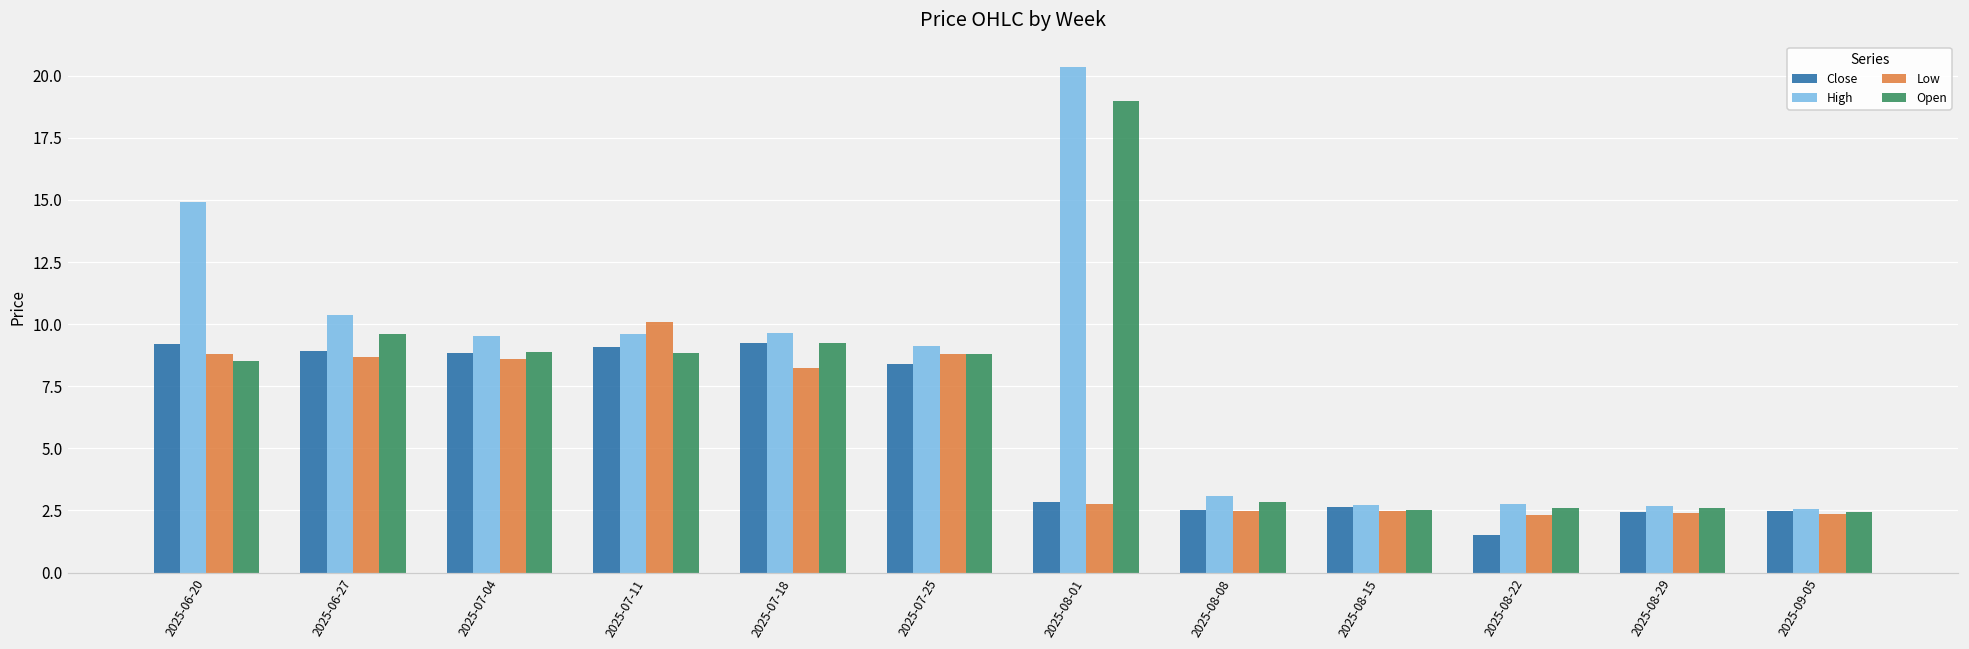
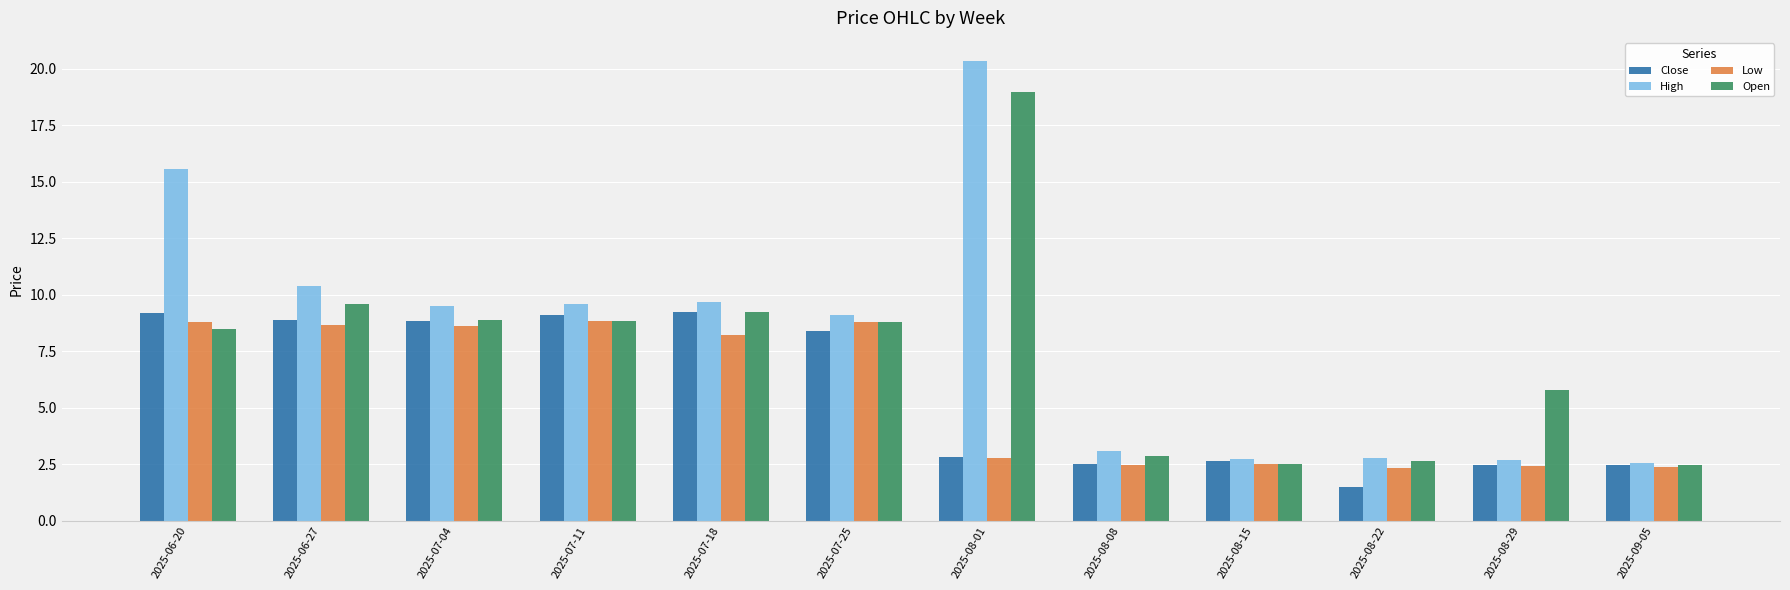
  {
    "Close": {
      "2025-06-20": 9.2,
      "2025-06-27": 8.9,
      "2025-07-04": 8.9,
      "2025-07-11": 9.1,
      "2025-07-18": 9.3,
      "2025-07-25": 8.4,
      "2025-08-01": 2.8,
      "2025-08-08": 2.5,
      "2025-08-15": 2.7,
      "2025-08-22": 1.5,
      "2025-08-29": 2.5,
      "2025-09-05": 2.5
    },
    "High": {
-     "2025-06-20": 14.9,
+     "2025-06-20": 15.6,
      "2025-06-27": 10.4,
      "2025-07-04": 9.5,
      "2025-07-11": 9.6,
      "2025-07-18": 9.7,
      "2025-07-25": 9.1,
      "2025-08-01": 20.4,
      "2025-08-08": 3.1,
      "2025-08-15": 2.7,
      "2025-08-22": 2.8,
      "2025-08-29": 2.7,
      "2025-09-05": 2.6
    },
    "Low": {
      "2025-06-20": 8.8,
      "2025-06-27": 8.7,
      "2025-07-04": 8.6,
-     "2025-07-11": 10.1,
+     "2025-07-11": 8.9,
      "2025-07-18": 8.2,
      "2025-07-25": 8.8,
      "2025-08-01": 2.8,
      "2025-08-08": 2.5,
      "2025-08-15": 2.5,
      "2025-08-22": 2.3,
      "2025-08-29": 2.4,
      "2025-09-05": 2.4
    },
    "Open": {
      "2025-06-20": 8.5,
      "2025-06-27": 9.6,
      "2025-07-04": 8.9,
      "2025-07-11": 8.9,
      "2025-07-18": 9.3,
      "2025-07-25": 8.8,
      "2025-08-01": 19.0,
      "2025-08-08": 2.9,
      "2025-08-15": 2.5,
      "2025-08-22": 2.6,
-     "2025-08-29": 2.6,
+     "2025-08-29": 5.8,
      "2025-09-05": 2.5
    }
  }
